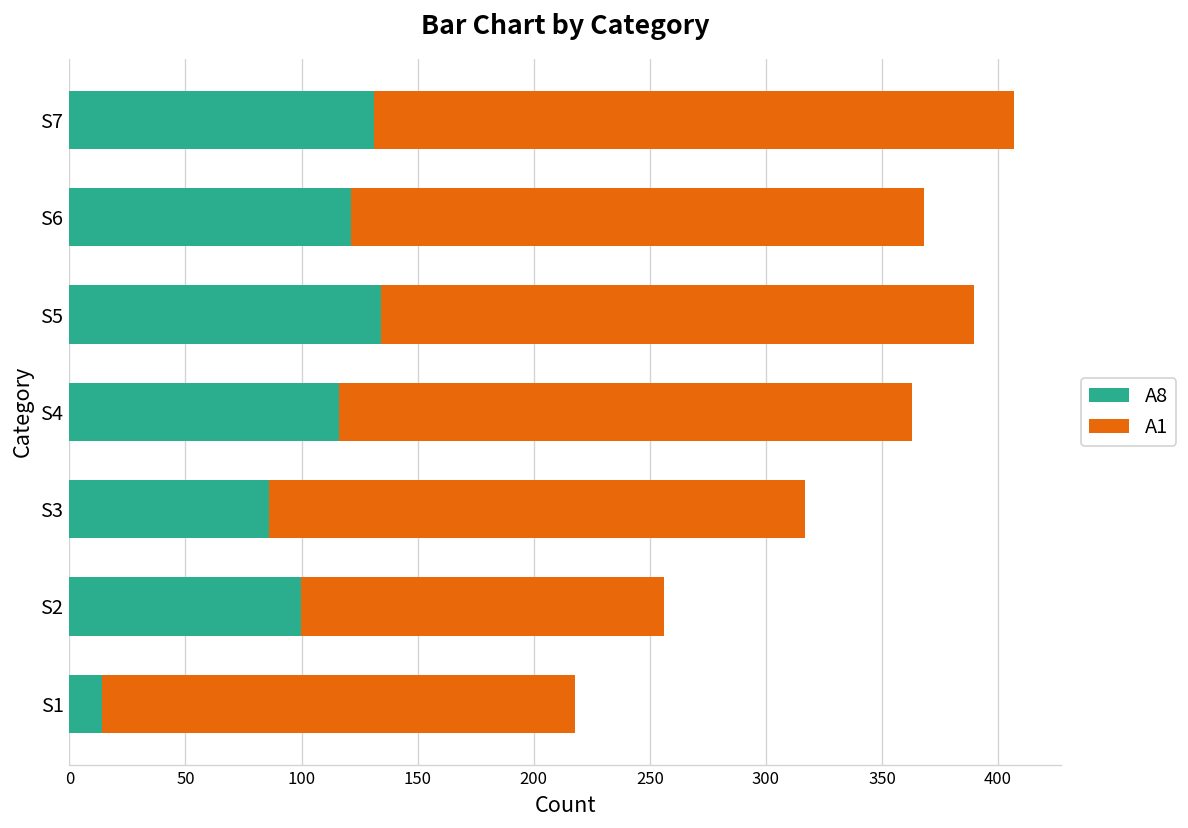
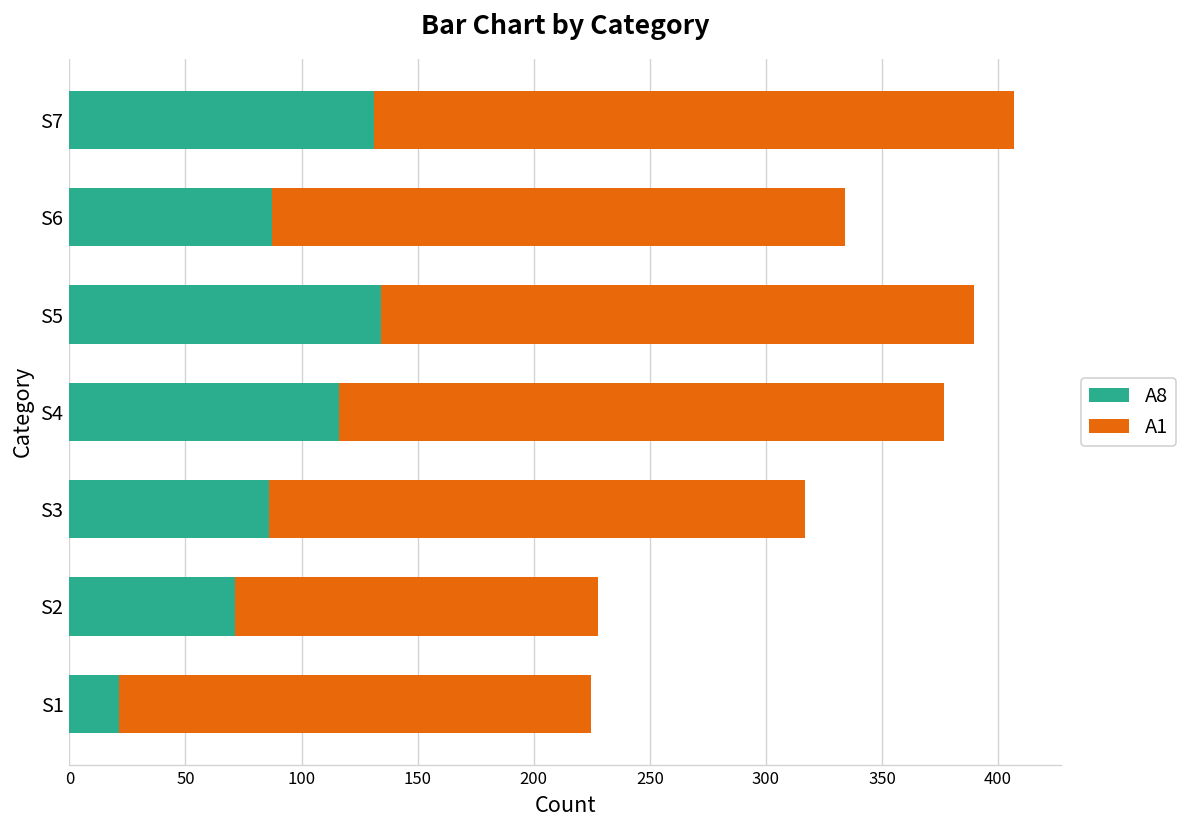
  {
    "A8": {
      "S7": 131,
-     "S6": 121,
+     "S6": 87,
      "S5": 134,
      "S4": 116,
      "S3": 86,
-     "S2": 100,
-     "S1": 14
+     "S2": 71,
+     "S1": 21
    },
    "A1": {
      "S7": 276,
      "S6": 247,
      "S5": 256,
-     "S4": 247,
+     "S4": 261,
      "S3": 231,
      "S2": 156,
      "S1": 204
    }
  }
